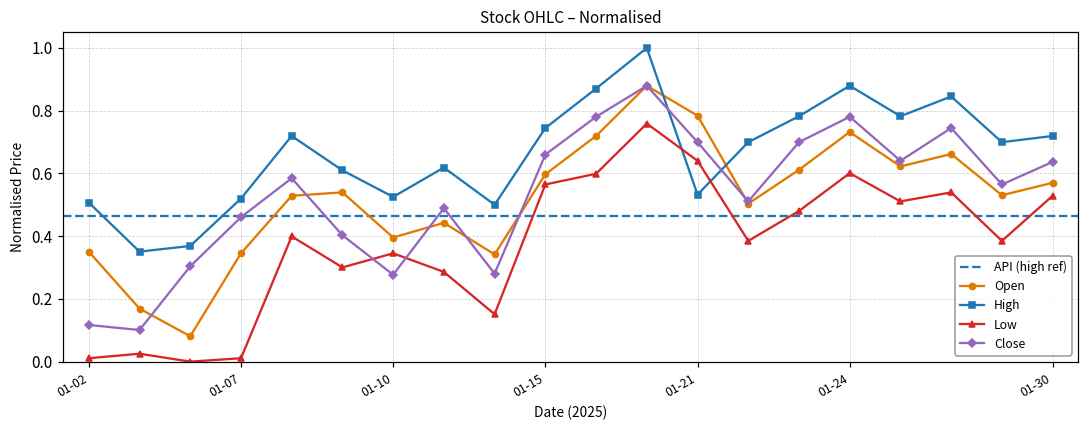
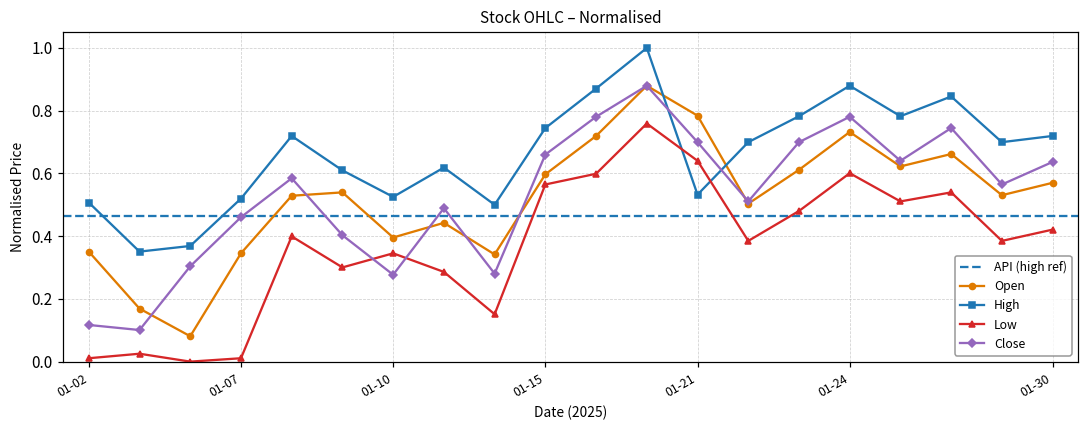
  {
    "Open": {
      "01-02": 0.35,
      "01-07": 0.35,
      "01-10": 0.40,
      "01-15": 0.60,
      "01-21": 0.78,
      "01-24": 0.73,
      "01-30": 0.57
    },
    "High": {
      "01-02": 0.51,
      "01-07": 0.52,
      "01-10": 0.53,
      "01-15": 0.74,
      "01-21": 0.53,
      "01-24": 0.88,
      "01-30": 0.72
    },
    "Low": {
      "01-02": 0.01,
      "01-07": 0.01,
      "01-10": 0.35,
      "01-15": 0.56,
      "01-21": 0.64,
      "01-24": 0.60,
-     "01-30": 0.53
+     "01-30": 0.42
    },
    "Close": {
      "01-02": 0.12,
      "01-07": 0.46,
      "01-10": 0.28,
      "01-15": 0.66,
      "01-21": 0.70,
      "01-24": 0.78,
      "01-30": 0.64
    }
  }
